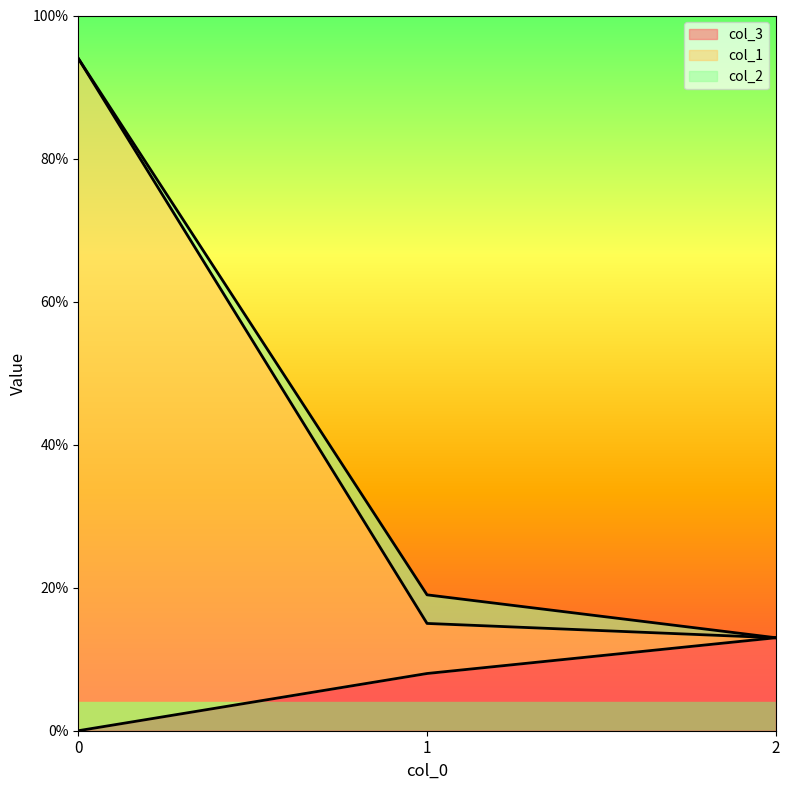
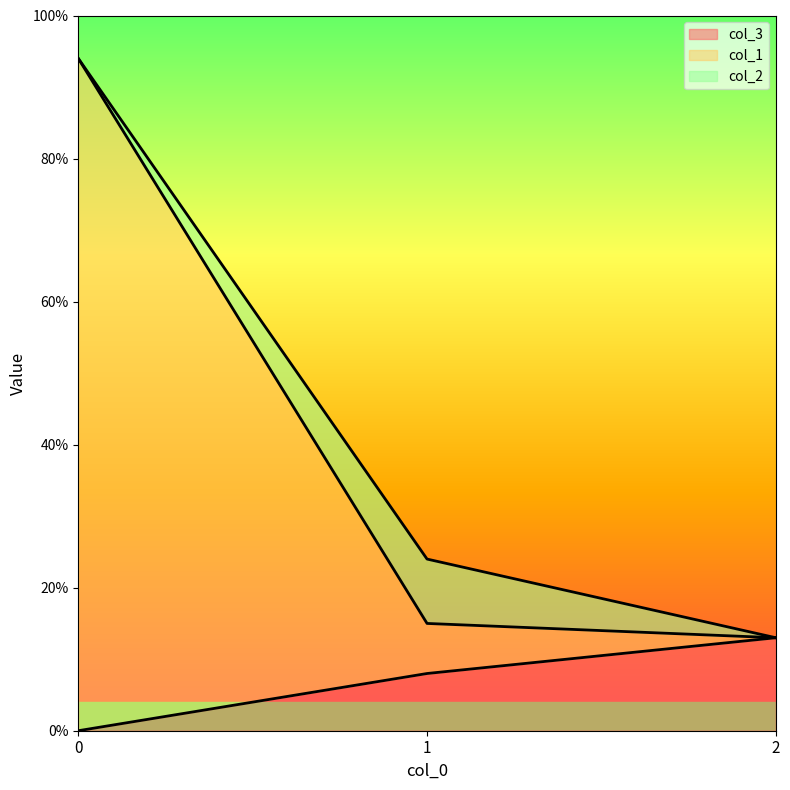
  {
    "col_3": {
      "1": "8%"
    },
    "col_1": {
      "1": "7%"
    },
    "col_2": {
-     "1": "4%"
+     "1": "9%"
    }
  }
